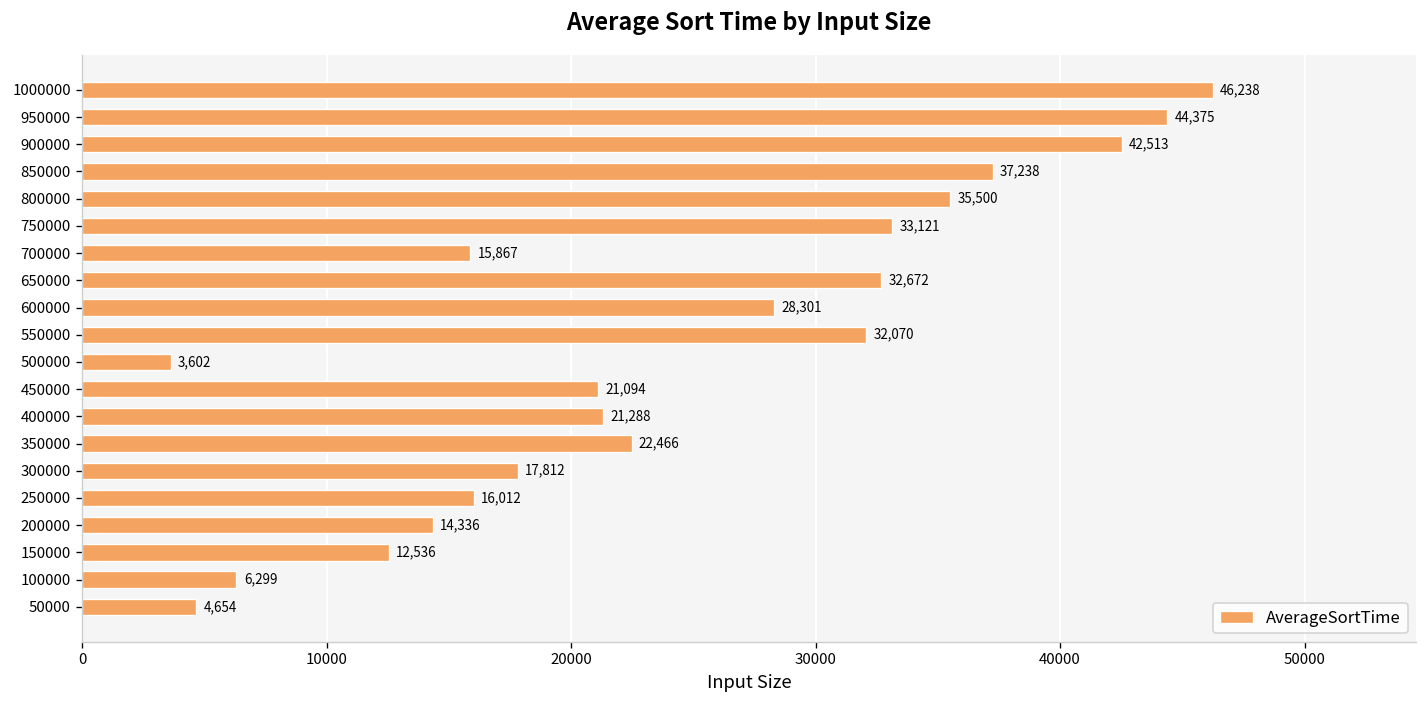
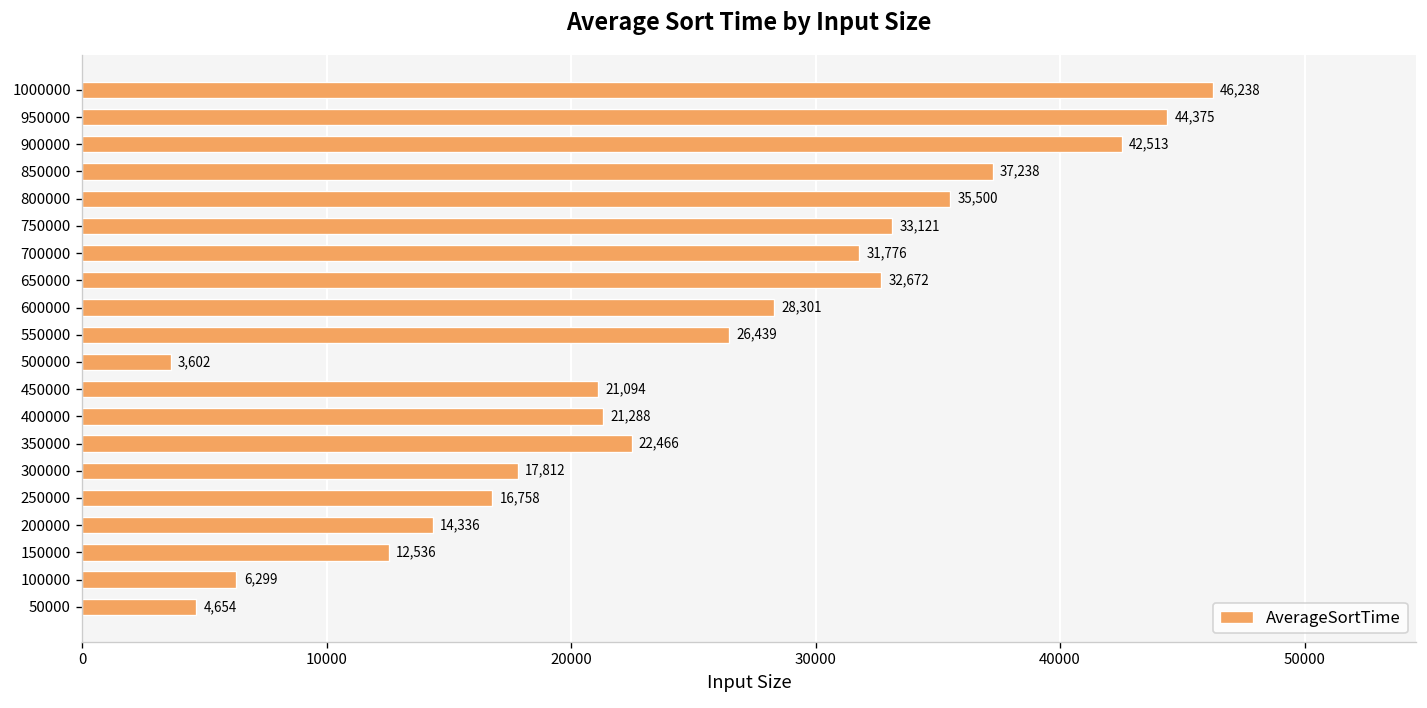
  {
    "1000000": "46,238",
    "950000": "44,375",
    "900000": "42,513",
    "850000": "37,238",
    "800000": "35,500",
    "750000": "33,121",
-   "700000": "15,867",
+   "700000": "31,776",
    "650000": "32,672",
    "600000": "28,301",
-   "550000": "32,070",
+   "550000": "26,439",
    "500000": "3,602",
    "450000": "21,094",
    "400000": "21,288",
    "350000": "22,466",
    "300000": "17,812",
-   "250000": "16,012",
+   "250000": "16,758",
    "200000": "14,336",
    "150000": "12,536",
    "100000": "6,299",
    "50000": "4,654"
  }
